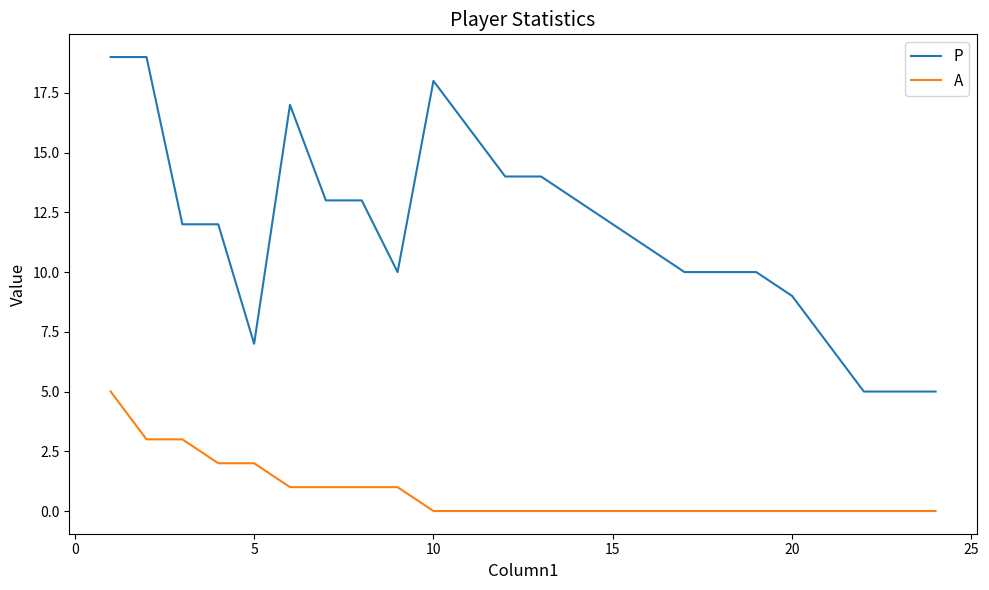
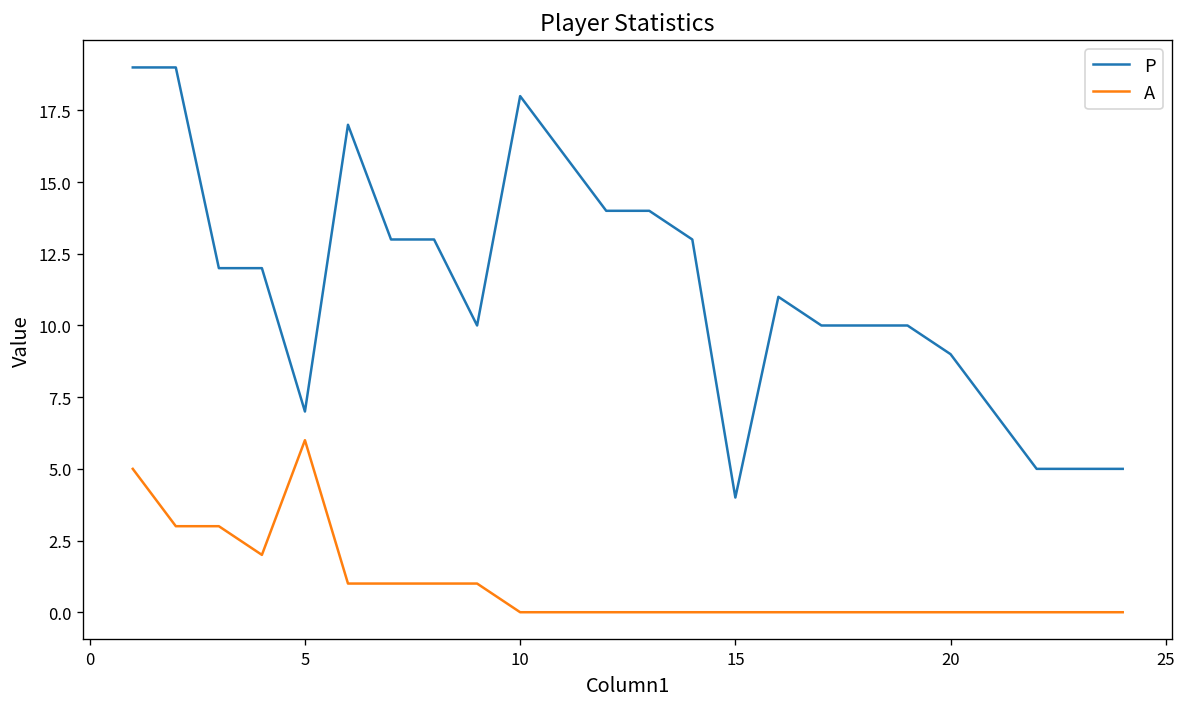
  {
    "P": {
      "5": 7,
      "10": 18,
-     "15": 12,
+     "15": 4,
      "20": 9
    },
    "A": {
-     "5": 2,
+     "5": 6,
      "10": 0,
      "15": 0,
      "20": 0
    }
  }
